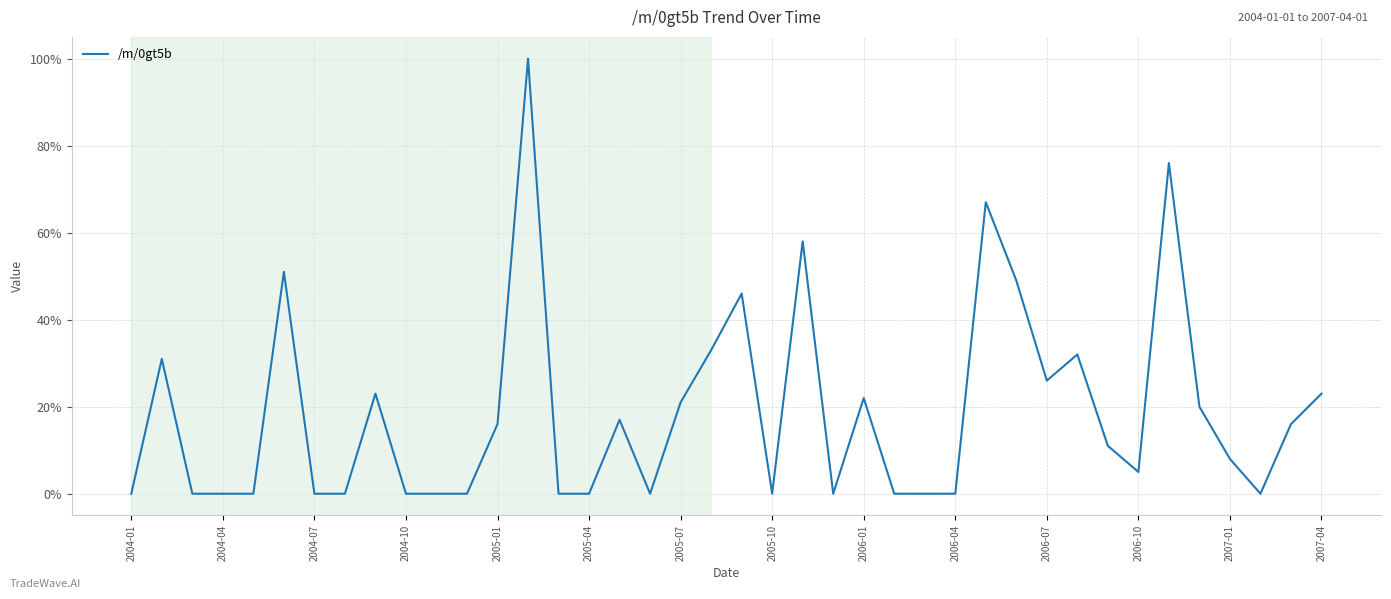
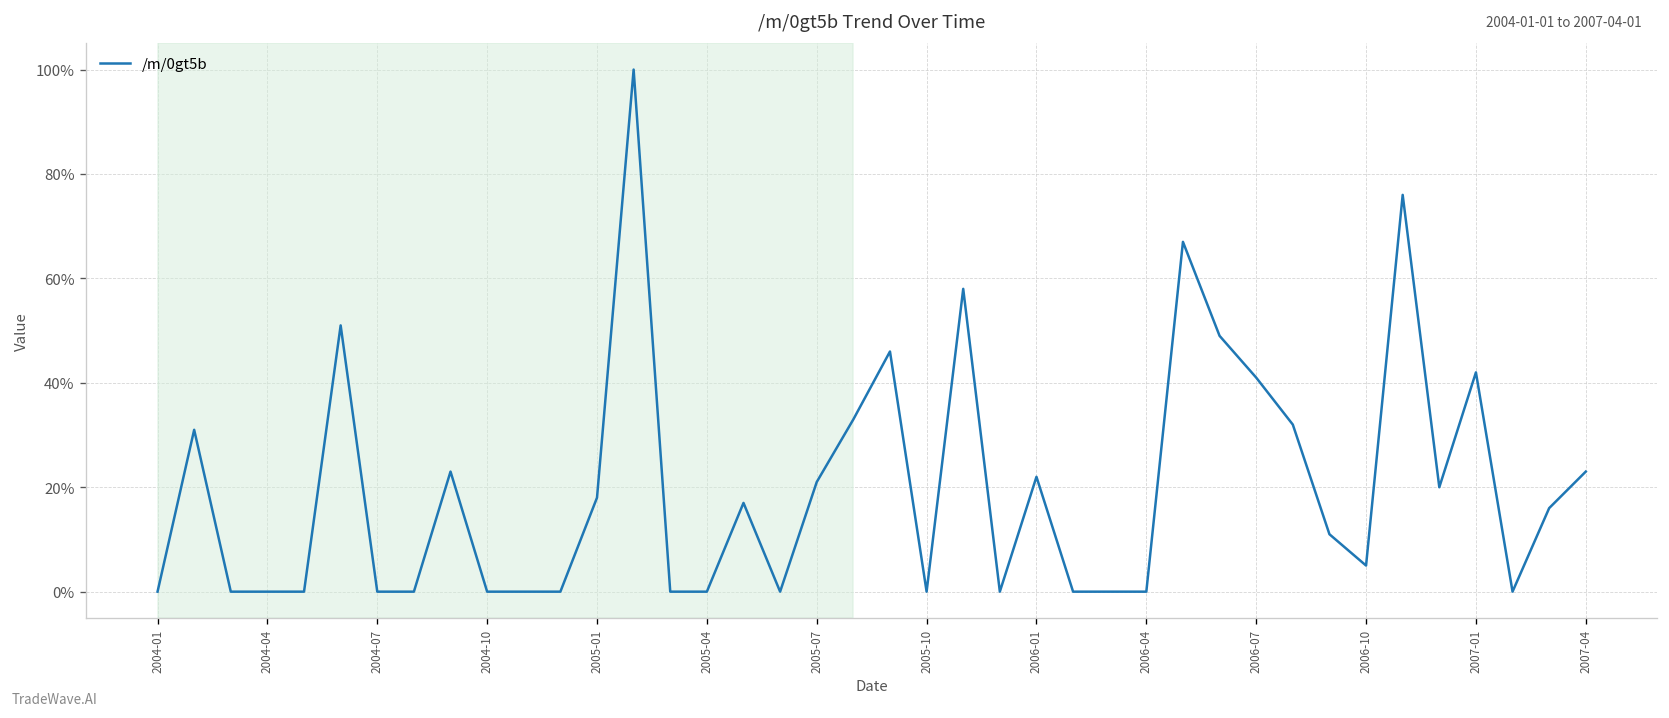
  {
    "2004-01": "0%",
    "2004-04": "0%",
    "2004-07": "0%",
    "2004-10": "0%",
-   "2005-01": "16%",
+   "2005-01": "18%",
    "2005-04": "0%",
    "2005-07": "21%",
    "2005-10": "0%",
    "2006-01": "22%",
    "2006-04": "0%",
-   "2006-07": "26%",
+   "2006-07": "41%",
    "2006-10": "5%",
-   "2007-01": "8%",
+   "2007-01": "42%",
    "2007-04": "23%"
  }
